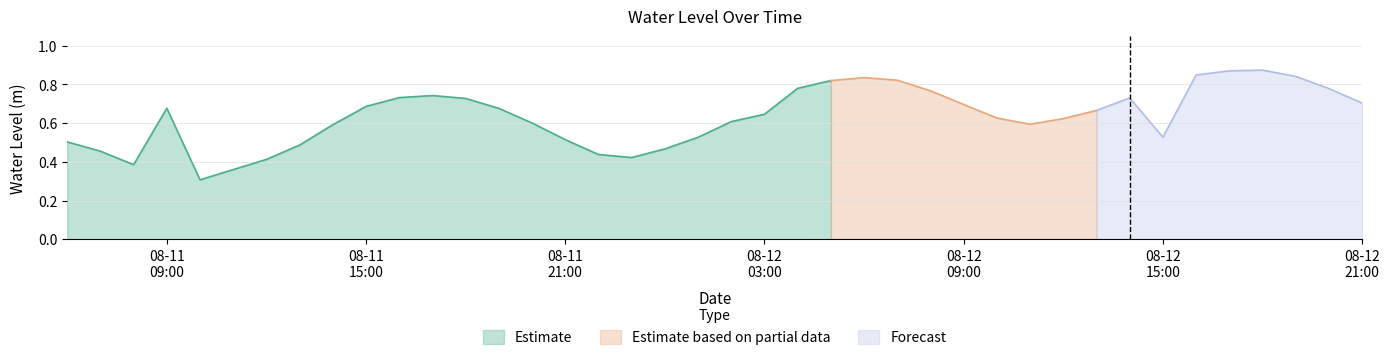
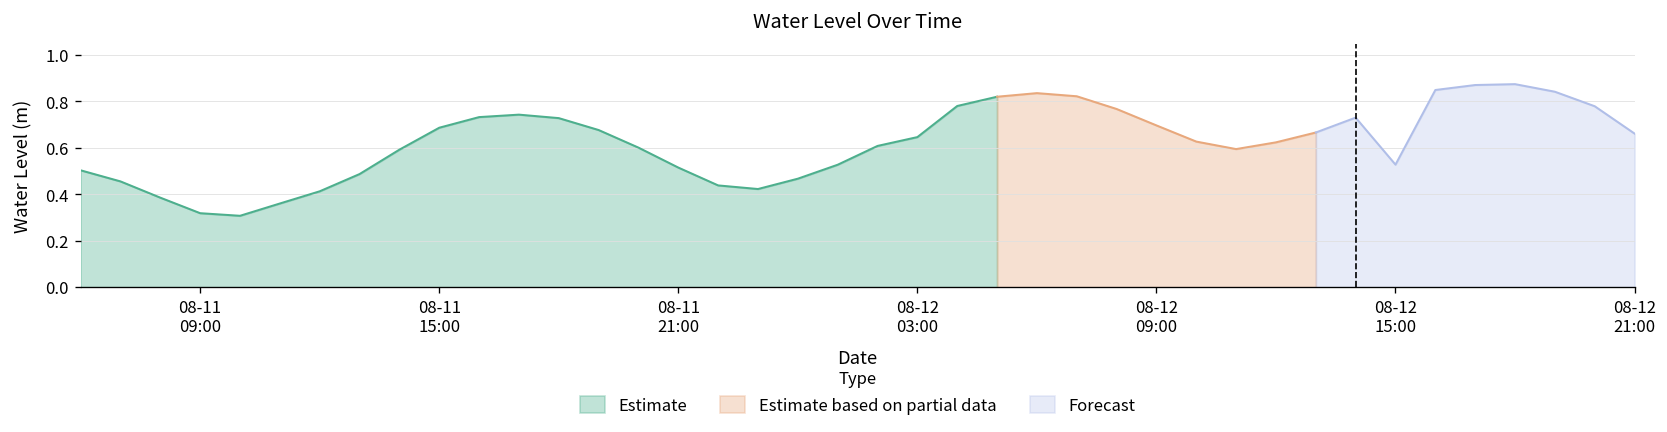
  {
    "Estimate": {
-     "08-11 09:00": 0.68,
+     "08-11 09:00": 0.32,
      "08-11 15:00": 0.69,
      "08-11 21:00": 0.51,
      "08-12 03:00": 0.65
    },
    "Estimate based on partial data": {
      "08-12 09:00": 0.70
    },
    "Forecast": {
      "08-12 15:00": 0.53,
-     "08-12 21:00": 0.70
+     "08-12 21:00": 0.66
    }
  }
